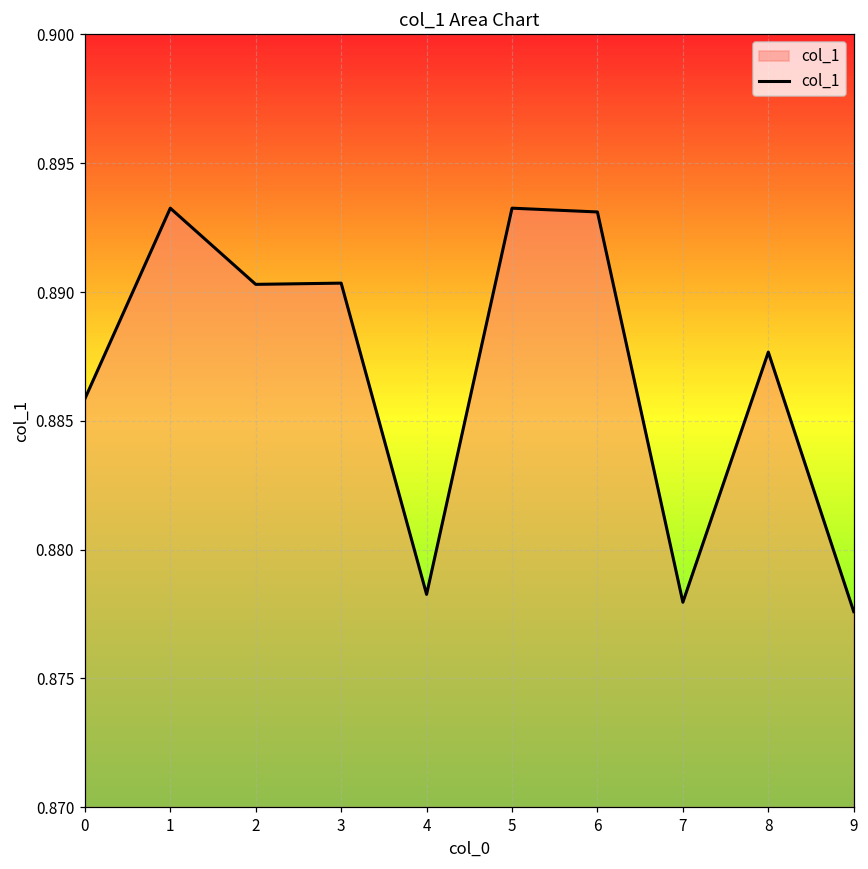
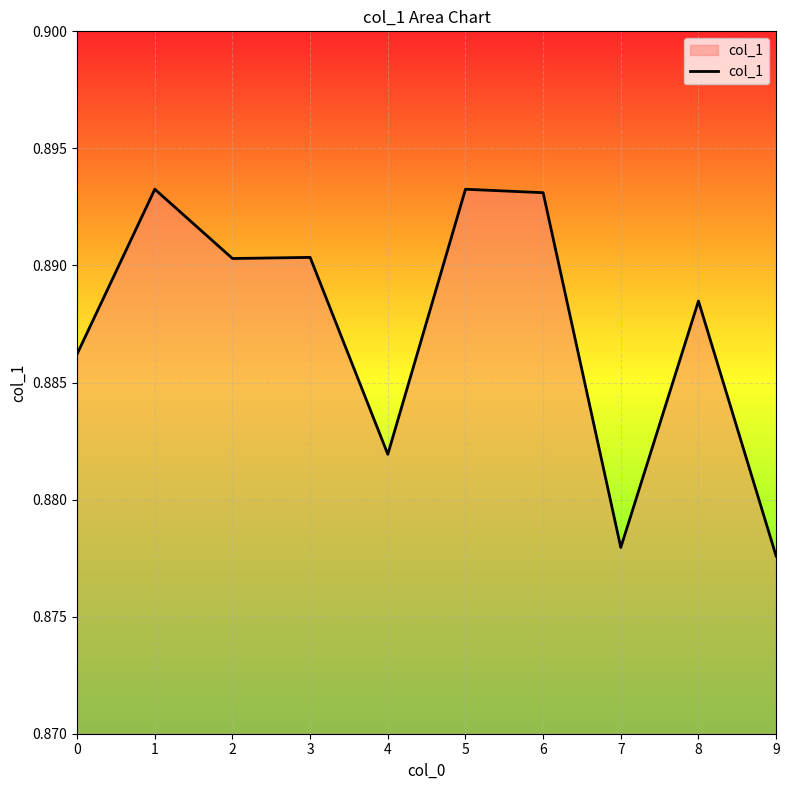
  {
-   "0": 0.8859,
+   "0": 0.8862,
    "1": 0.8933,
    "2": 0.8903,
    "3": 0.8903,
-   "4": 0.8783,
+   "4": 0.8819,
    "5": 0.8933,
    "6": 0.8931,
    "7": 0.8780,
-   "8": 0.8877,
+   "8": 0.8885,
    "9": 0.8776
  }
